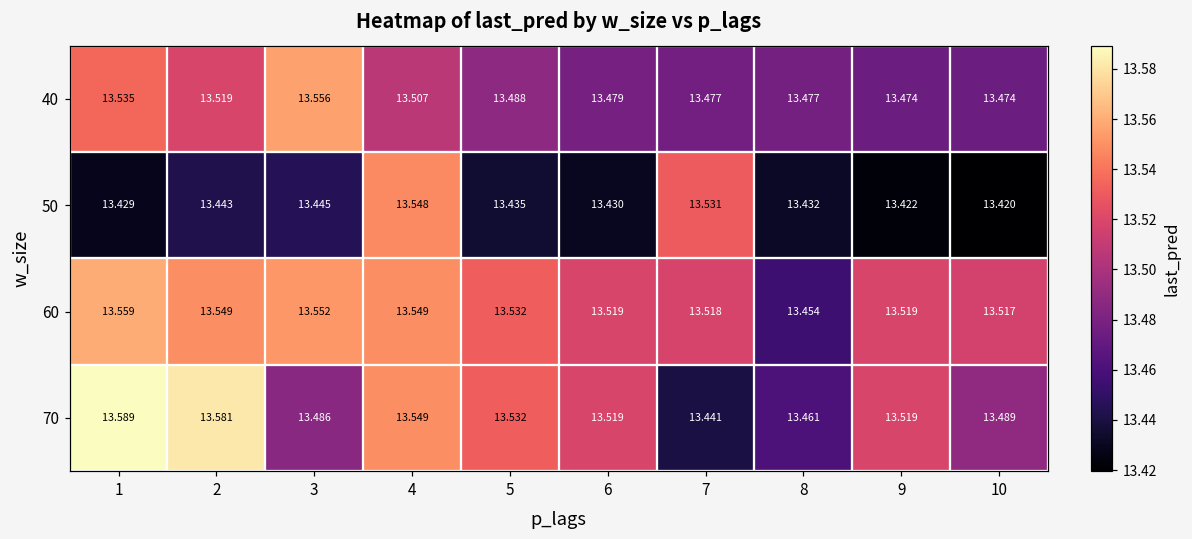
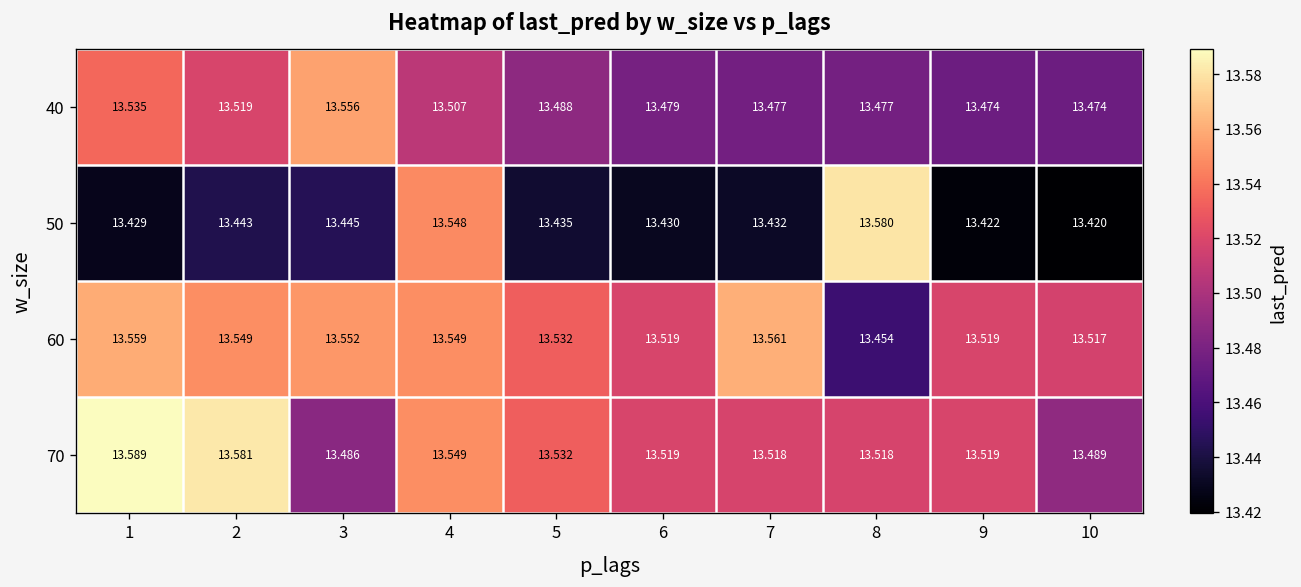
  {
    "40": {
      "1": 13.535,
      "2": 13.519,
      "3": 13.556,
      "4": 13.507,
      "5": 13.488,
      "6": 13.479,
      "7": 13.477,
      "8": 13.477,
      "9": 13.474,
      "10": 13.474
    },
    "50": {
      "1": 13.429,
      "2": 13.443,
      "3": 13.445,
      "4": 13.548,
      "5": 13.435,
      "6": 13.430,
-     "7": 13.531,
-     "8": 13.432,
+     "7": 13.432,
+     "8": 13.580,
      "9": 13.422,
      "10": 13.420
    },
    "60": {
      "1": 13.559,
      "2": 13.549,
      "3": 13.552,
      "4": 13.549,
      "5": 13.532,
      "6": 13.519,
-     "7": 13.518,
+     "7": 13.561,
      "8": 13.454,
      "9": 13.519,
      "10": 13.517
    },
    "70": {
      "1": 13.589,
      "2": 13.581,
      "3": 13.486,
      "4": 13.549,
      "5": 13.532,
      "6": 13.519,
-     "7": 13.441,
-     "8": 13.461,
+     "7": 13.518,
+     "8": 13.518,
      "9": 13.519,
      "10": 13.489
    }
  }
